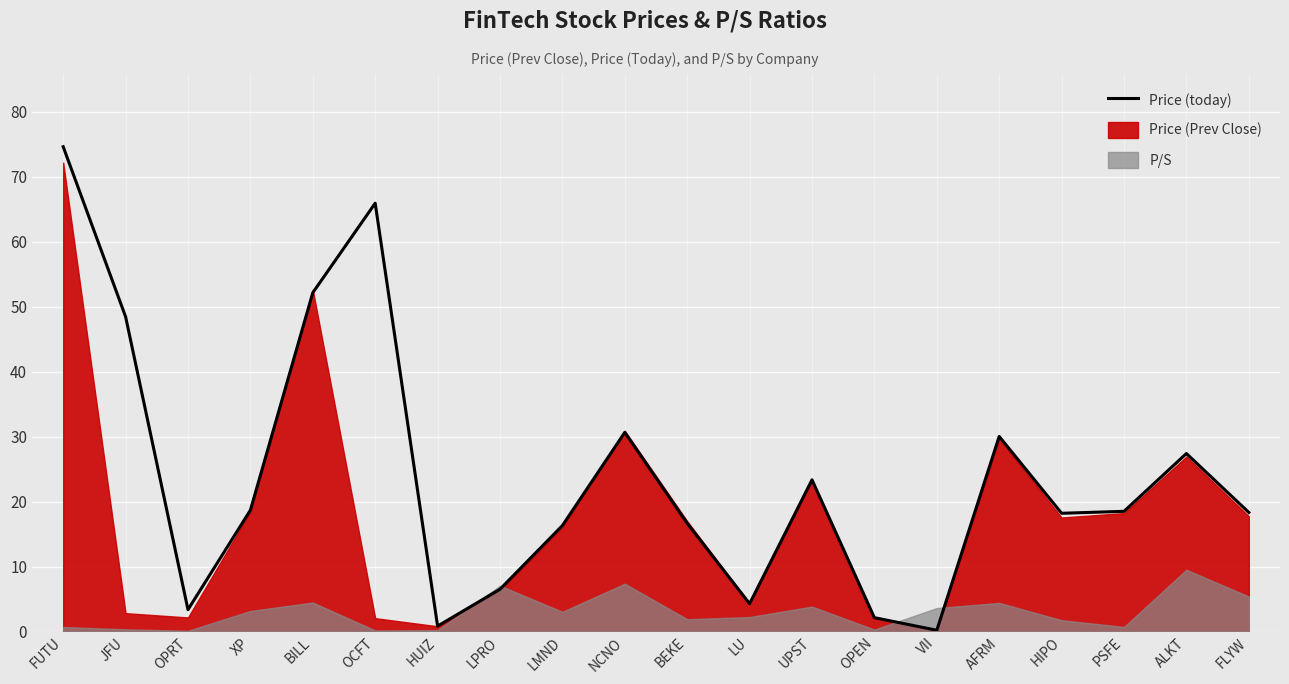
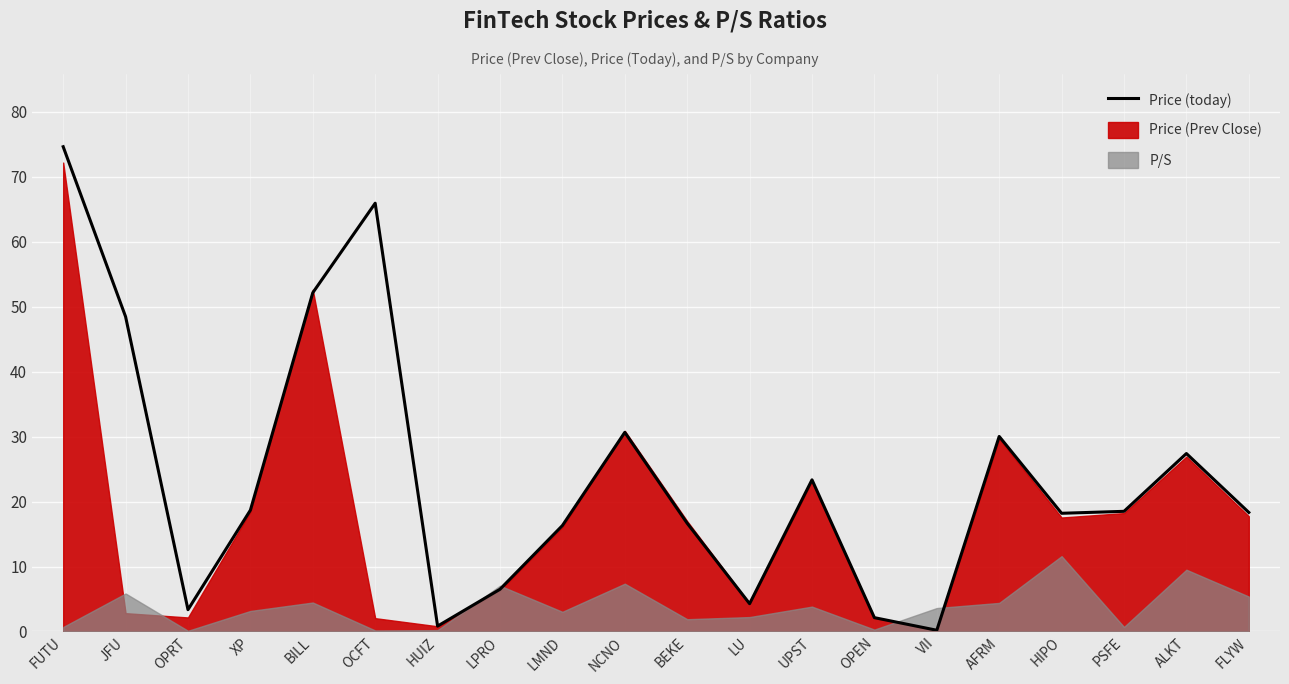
  {
    "Price (today)": {
      "FUTU": 75,
      "JFU": 48,
      "OPRT": 3,
      "BILL": 52,
      "OCFT": 66,
      "HIPO": 18,
      "ALKT": 27,
      "FLYW": 18
    },
    "Price (Prev Close)": {
      "FUTU": 72,
      "JFU": 3,
      "OPRT": 2,
      "BILL": 53,
      "OCFT": 2,
      "HIPO": 18,
      "ALKT": 27,
      "FLYW": 18
    },
    "P/S": {
      "FUTU": 1,
-     "JFU": 0,
+     "JFU": 6,
      "XP": 3,
      "BILL": 4,
      "LPRO": 7,
      "LMND": 3,
      "NCNO": 7,
      "BEKE": 2,
      "LU": 2,
      "UPST": 4,
      "VII": 4,
      "AFRM": 4,
-     "HIPO": 2,
+     "HIPO": 12,
      "PSFE": 1,
      "ALKT": 10,
      "FLYW": 5
    }
  }
